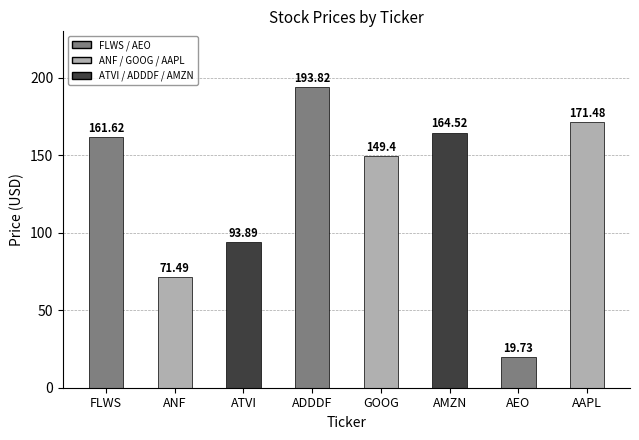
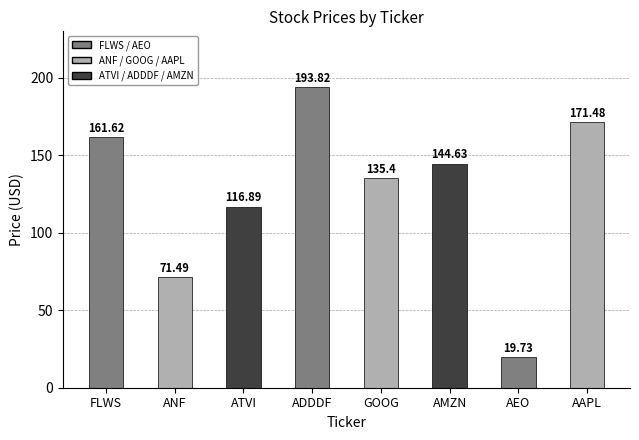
  {
    "FLWS": 161.62,
    "ANF": 71.49,
-   "ATVI": 93.89,
+   "ATVI": 116.89,
    "ADDDF": 193.82,
-   "GOOG": 149.4,
-   "AMZN": 164.52,
+   "GOOG": 135.4,
+   "AMZN": 144.63,
    "AEO": 19.73,
    "AAPL": 171.48
  }
